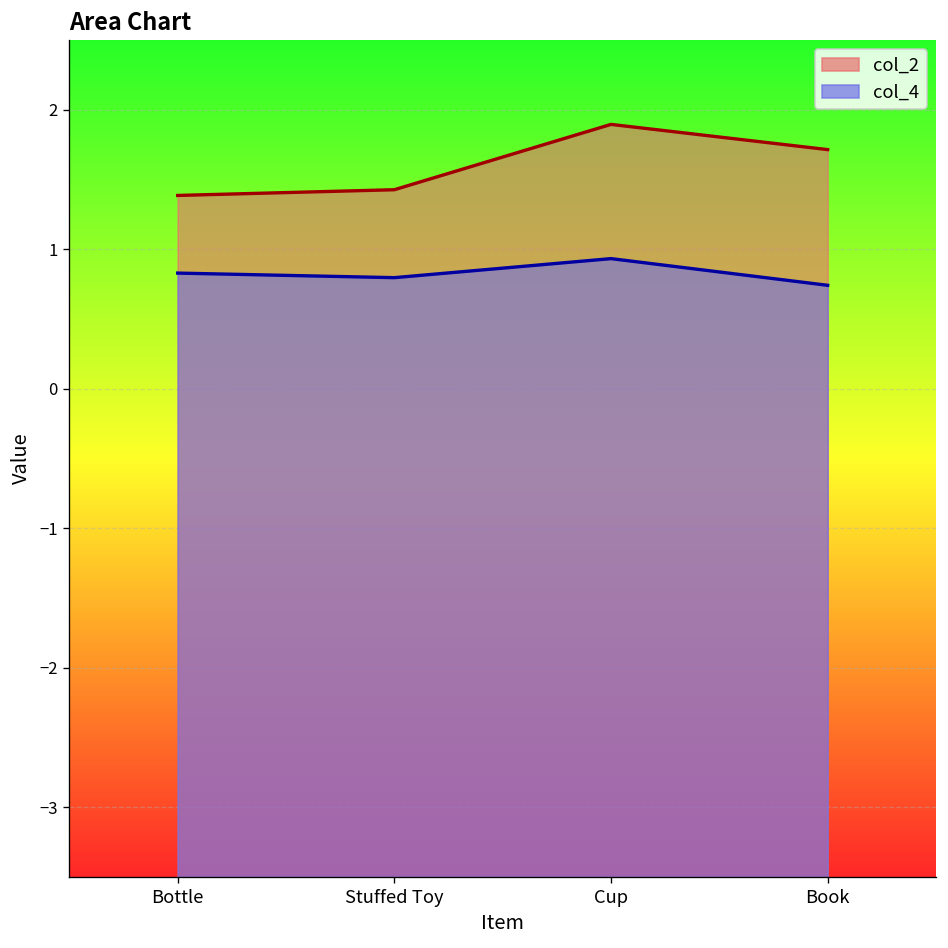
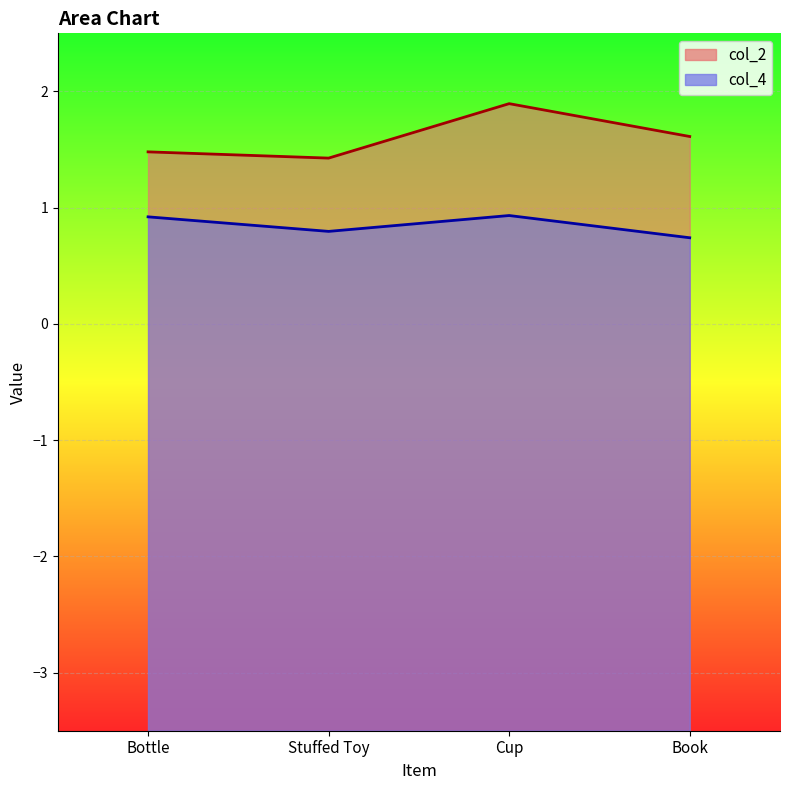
  {
    "col_2": {
-     "Bottle": 1.39,
+     "Bottle": 1.48,
      "Stuffed Toy": 1.43,
      "Cup": 1.89,
-     "Book": 1.71
+     "Book": 1.61
    },
    "col_4": {
-     "Bottle": 0.83,
+     "Bottle": 0.92,
      "Stuffed Toy": 0.80,
      "Cup": 0.93,
      "Book": 0.74
    }
  }
